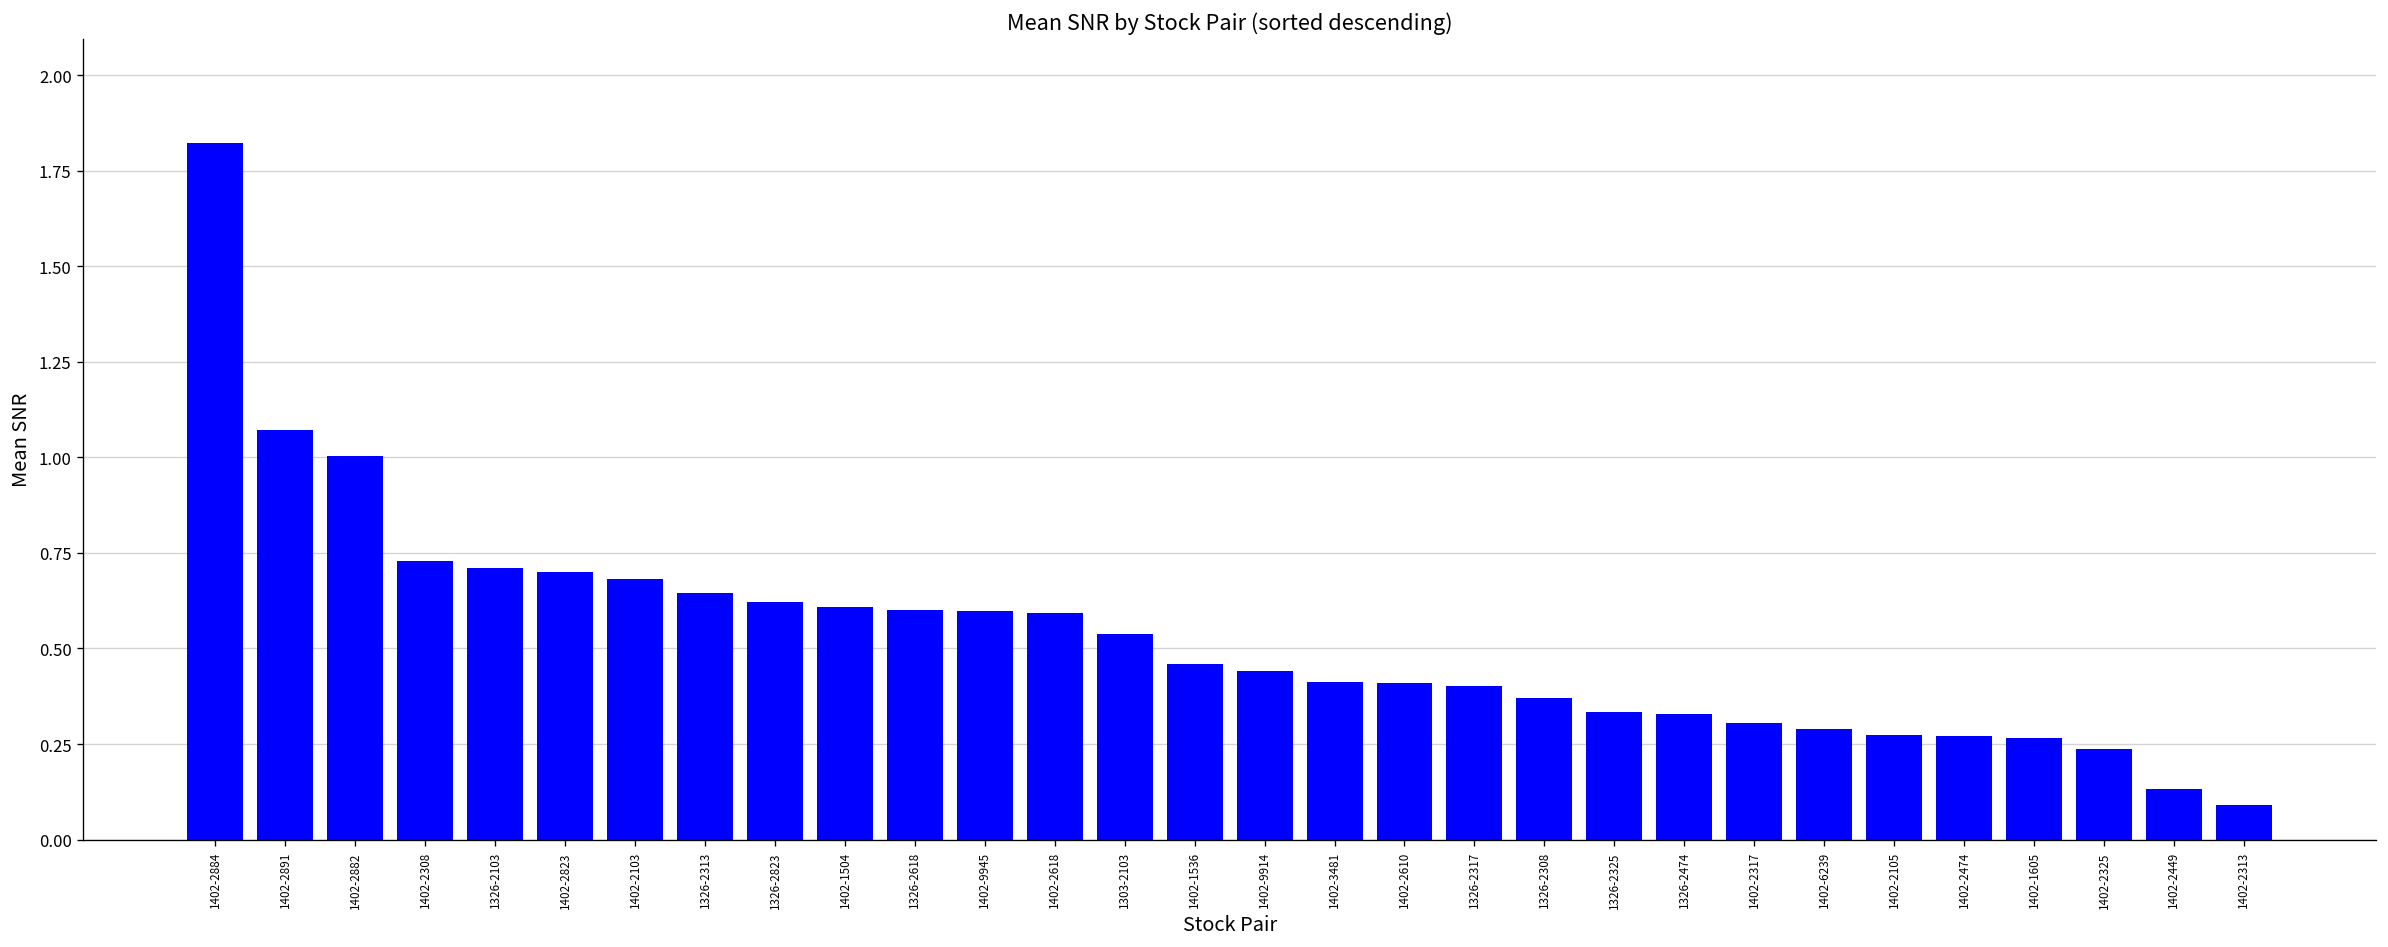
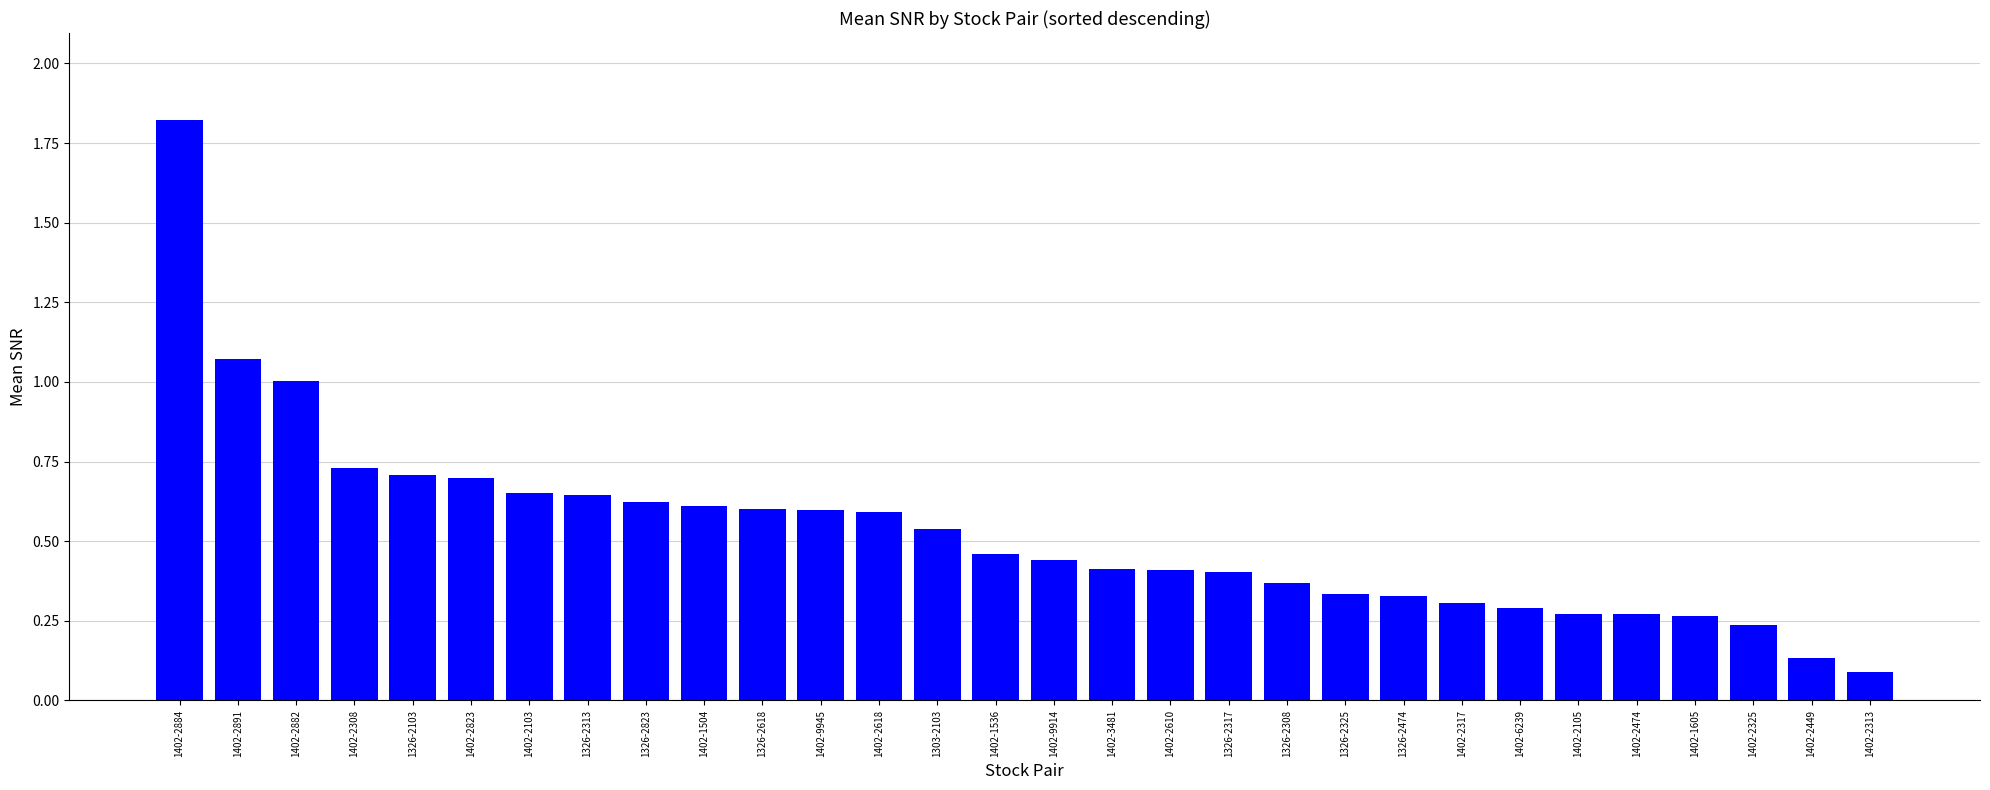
  {
    "1402-2884": 1.82,
    "1402-2891": 1.07,
    "1402-2882": 1.00,
    "1402-2308": 0.73,
    "1326-2103": 0.71,
    "1402-2823": 0.70,
-   "1402-2103": 0.68,
+   "1402-2103": 0.65,
    "1326-2313": 0.65,
    "1326-2823": 0.62,
    "1402-1504": 0.61,
    "1326-2618": 0.60,
    "1402-9945": 0.60,
    "1402-2618": 0.59,
    "1303-2103": 0.54,
    "1402-1536": 0.46,
    "1402-9914": 0.44,
    "1402-3481": 0.41,
    "1402-2610": 0.41,
    "1326-2317": 0.40,
    "1326-2308": 0.37,
    "1326-2325": 0.33,
    "1326-2474": 0.33,
    "1402-2317": 0.30,
    "1402-6239": 0.29,
    "1402-2105": 0.27,
    "1402-2474": 0.27,
    "1402-1605": 0.27,
    "1402-2325": 0.24,
    "1402-2449": 0.13,
    "1402-2313": 0.09
  }
